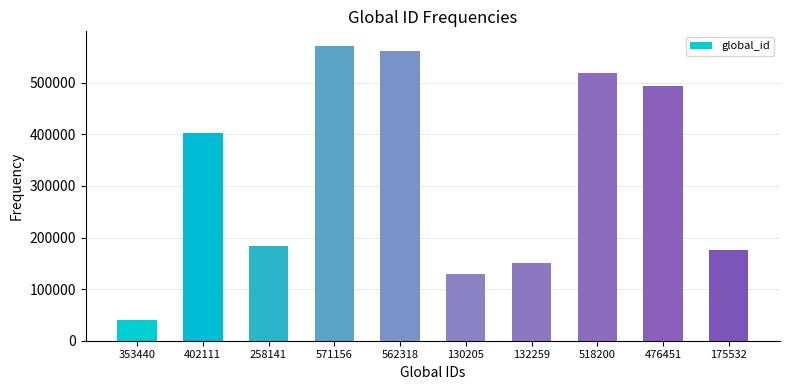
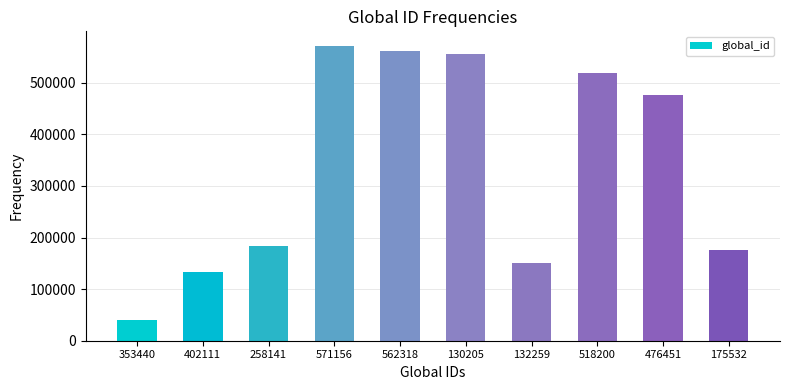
  {
    "353440": 40000,
-   "402111": 400000,
+   "402111": 130000,
    "258141": 180000,
    "571156": 570000,
    "562318": 560000,
-   "130205": 130000,
+   "130205": 560000,
    "132259": 150000,
    "518200": 520000,
-   "476451": 490000,
+   "476451": 480000,
    "175532": 180000
  }
